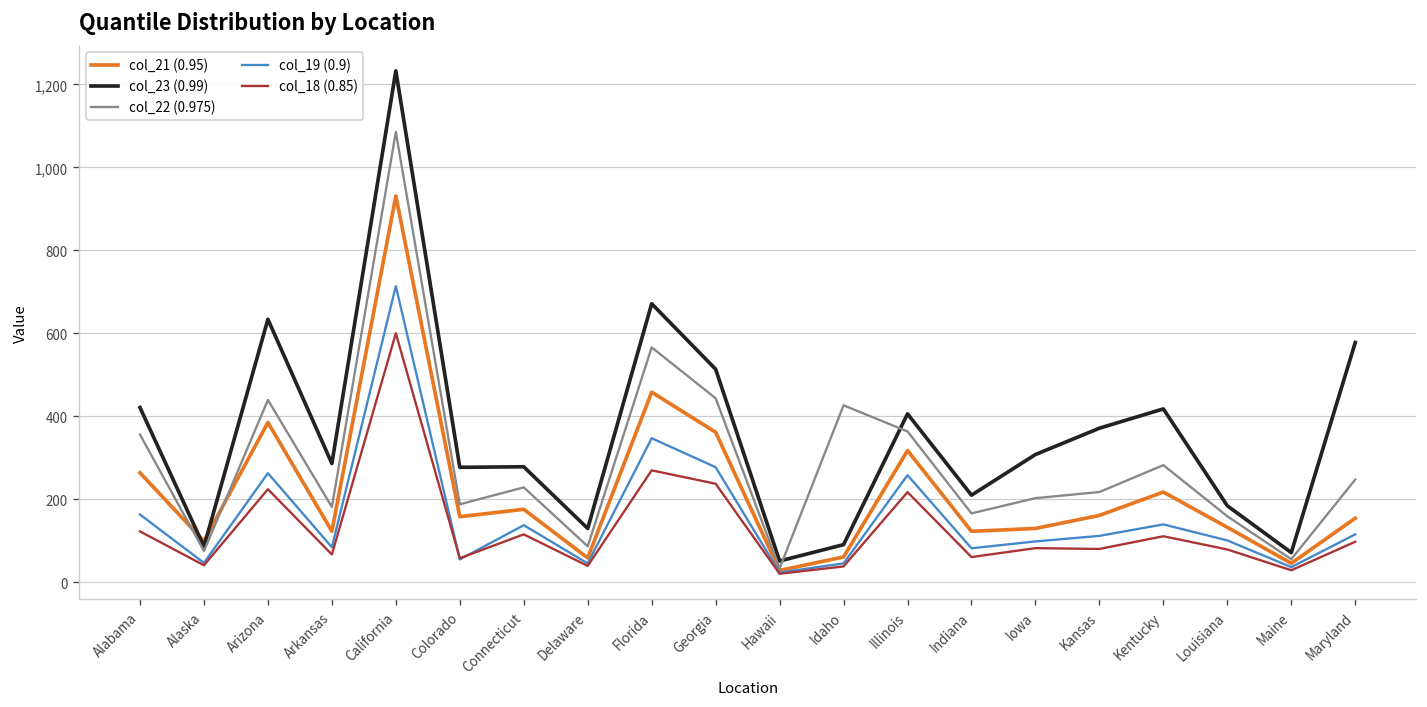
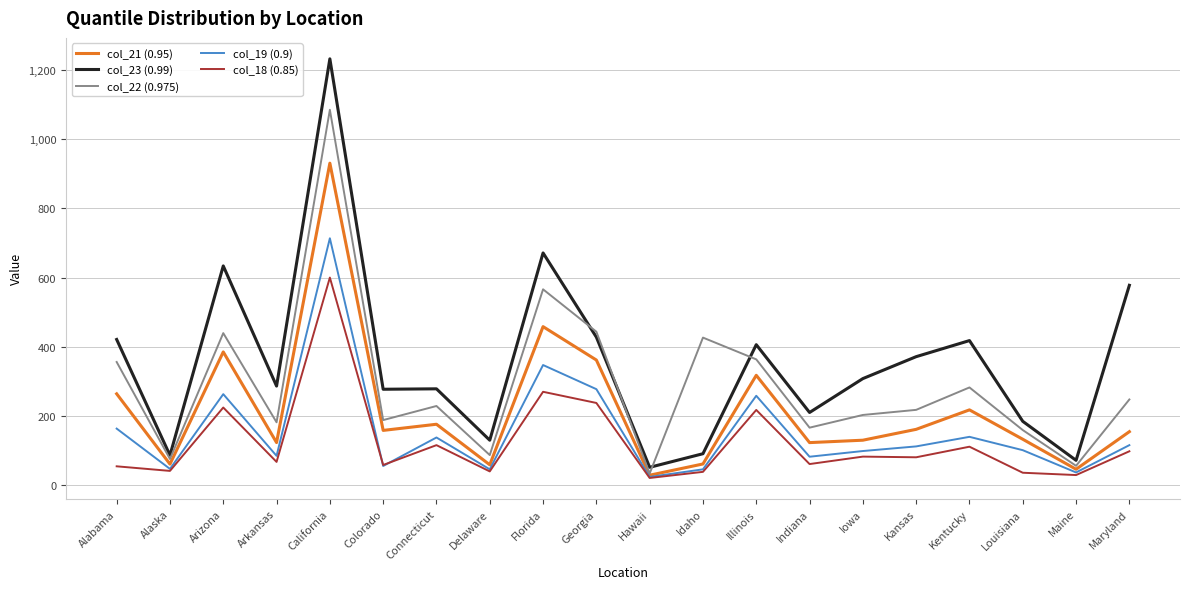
  {
    "col_21 (0.95)": {
      "Alabama": "260",
-     "Alaska": "100",
+     "Alaska": "60",
      "Arizona": "380",
      "Arkansas": "120",
      "California": "930",
      "Colorado": "160",
      "Connecticut": "180",
      "Delaware": "60",
      "Florida": "460",
      "Georgia": "360",
      "Idaho": "60",
      "Illinois": "320",
      "Indiana": "120",
      "Iowa": "130",
      "Kansas": "160",
      "Kentucky": "220",
      "Louisiana": "130",
      "Maine": "50",
      "Maryland": "150"
    },
    "col_23 (0.99)": {
      "Alabama": "420",
      "Alaska": "90",
      "Arizona": "630",
      "Arkansas": "290",
      "California": "1,230",
      "Colorado": "280",
      "Connecticut": "280",
      "Delaware": "130",
      "Florida": "670",
-     "Georgia": "510",
+     "Georgia": "430",
      "Hawaii": "50",
      "Idaho": "90",
      "Illinois": "410",
      "Indiana": "210",
      "Iowa": "310",
      "Kansas": "370",
      "Kentucky": "420",
      "Louisiana": "180",
      "Maine": "70",
      "Maryland": "580"
    },
    "col_22 (0.975)": {
      "Alabama": "360",
      "Alaska": "70",
      "Arizona": "440",
      "Arkansas": "180",
      "California": "1,090",
      "Colorado": "190",
      "Connecticut": "230",
      "Delaware": "90",
      "Florida": "570",
      "Georgia": "440",
      "Idaho": "430",
      "Illinois": "360",
      "Indiana": "170",
      "Iowa": "200",
      "Kansas": "220",
      "Kentucky": "280",
      "Louisiana": "160",
      "Maine": "60",
      "Maryland": "250"
    },
    "col_19 (0.9)": {
      "Alabama": "160",
      "Arizona": "260",
      "Arkansas": "80",
      "California": "710",
      "Connecticut": "140",
      "Florida": "350",
      "Georgia": "280",
      "Idaho": "50",
      "Illinois": "260",
      "Indiana": "80",
      "Iowa": "100",
      "Kansas": "110",
      "Kentucky": "140",
      "Louisiana": "100",
      "Maine": "40",
      "Maryland": "120"
    },
    "col_18 (0.85)": {
-     "Alabama": "120",
+     "Alabama": "50",
      "Arizona": "220",
      "Arkansas": "70",
      "California": "600",
      "Connecticut": "120",
      "Florida": "270",
      "Georgia": "240",
      "Idaho": "40",
      "Illinois": "220",
      "Indiana": "60",
      "Iowa": "80",
      "Kansas": "80",
      "Kentucky": "110",
-     "Louisiana": "80",
+     "Louisiana": "40",
      "Maine": "30",
      "Maryland": "100"
    }
  }
